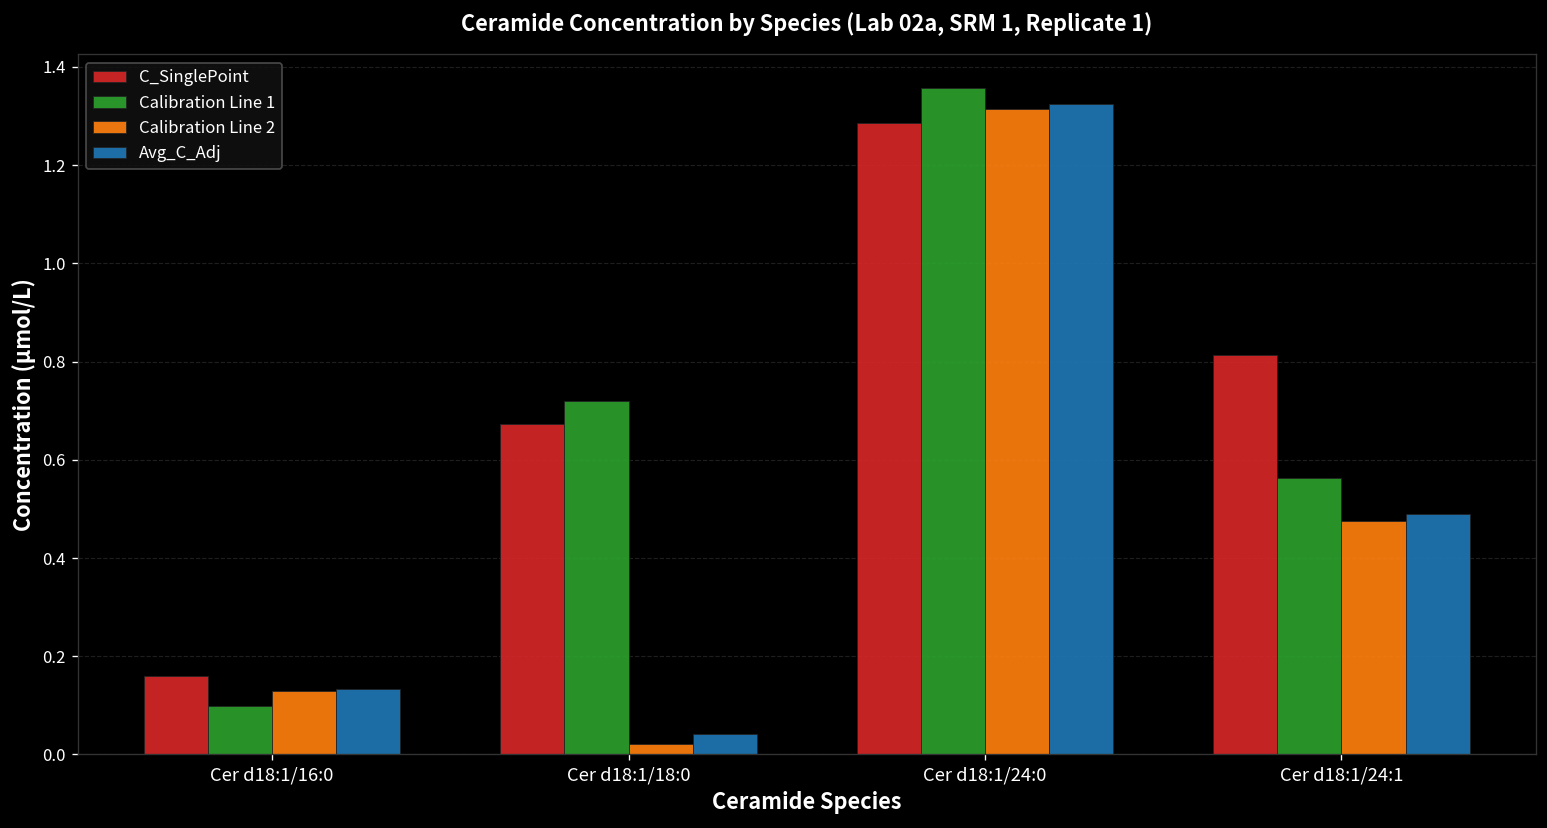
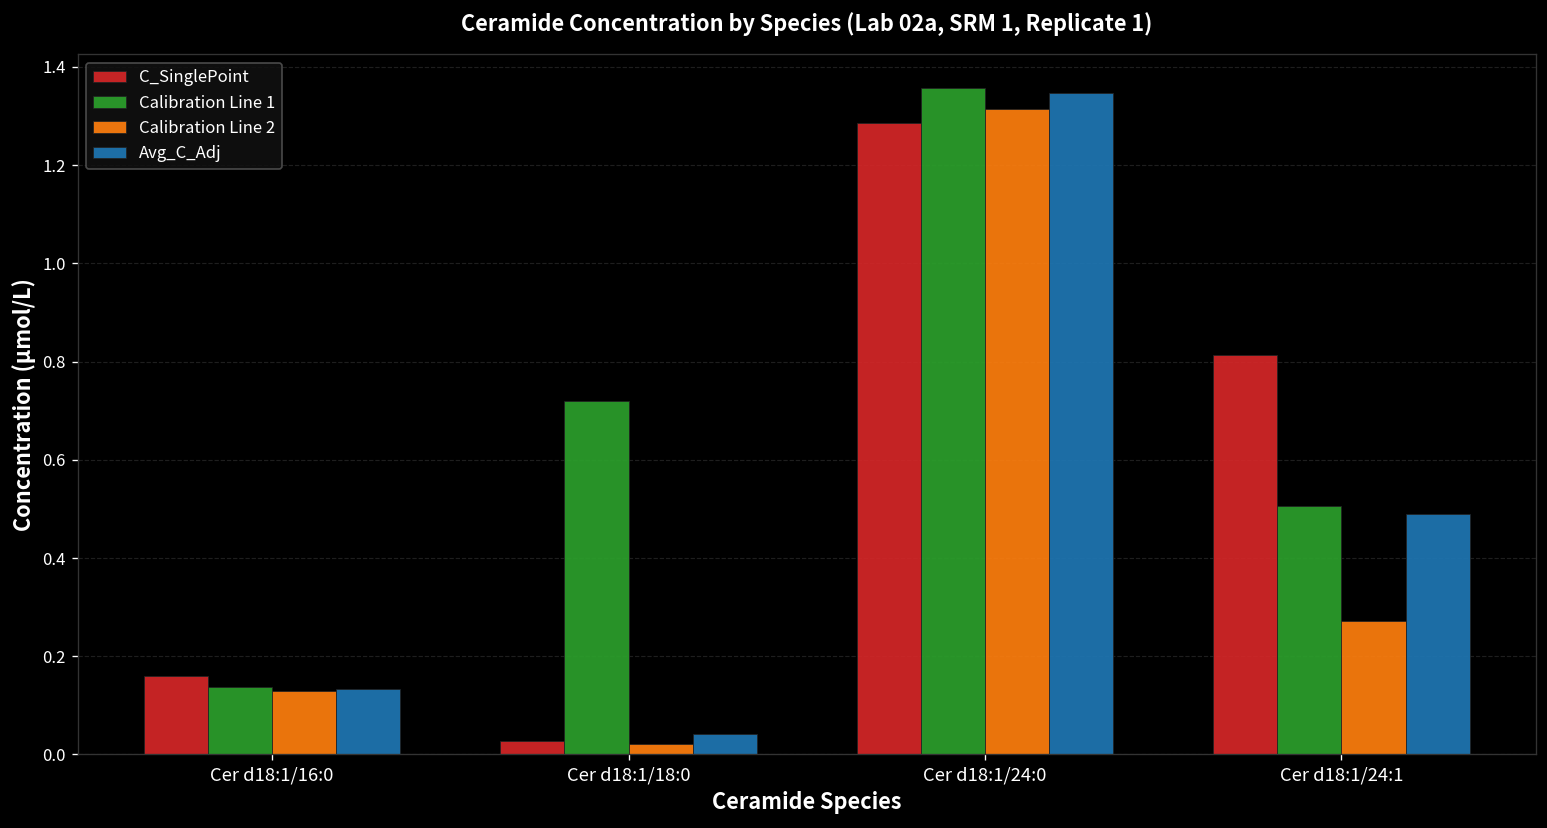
  {
    "C_SinglePoint": {
      "Cer d18:1/16:0": 0.16,
-     "Cer d18:1/18:0": 0.67,
+     "Cer d18:1/18:0": 0.03,
      "Cer d18:1/24:0": 1.29,
      "Cer d18:1/24:1": 0.81
    },
    "Calibration Line 1": {
-     "Cer d18:1/16:0": 0.10,
+     "Cer d18:1/16:0": 0.14,
      "Cer d18:1/18:0": 0.72,
      "Cer d18:1/24:0": 1.36,
-     "Cer d18:1/24:1": 0.56
+     "Cer d18:1/24:1": 0.51
    },
    "Calibration Line 2": {
      "Cer d18:1/16:0": 0.13,
      "Cer d18:1/18:0": 0.02,
      "Cer d18:1/24:0": 1.31,
-     "Cer d18:1/24:1": 0.48
+     "Cer d18:1/24:1": 0.27
    },
    "Avg_C_Adj": {
      "Cer d18:1/16:0": 0.13,
      "Cer d18:1/18:0": 0.04,
-     "Cer d18:1/24:0": 1.32,
+     "Cer d18:1/24:0": 1.35,
      "Cer d18:1/24:1": 0.49
    }
  }
